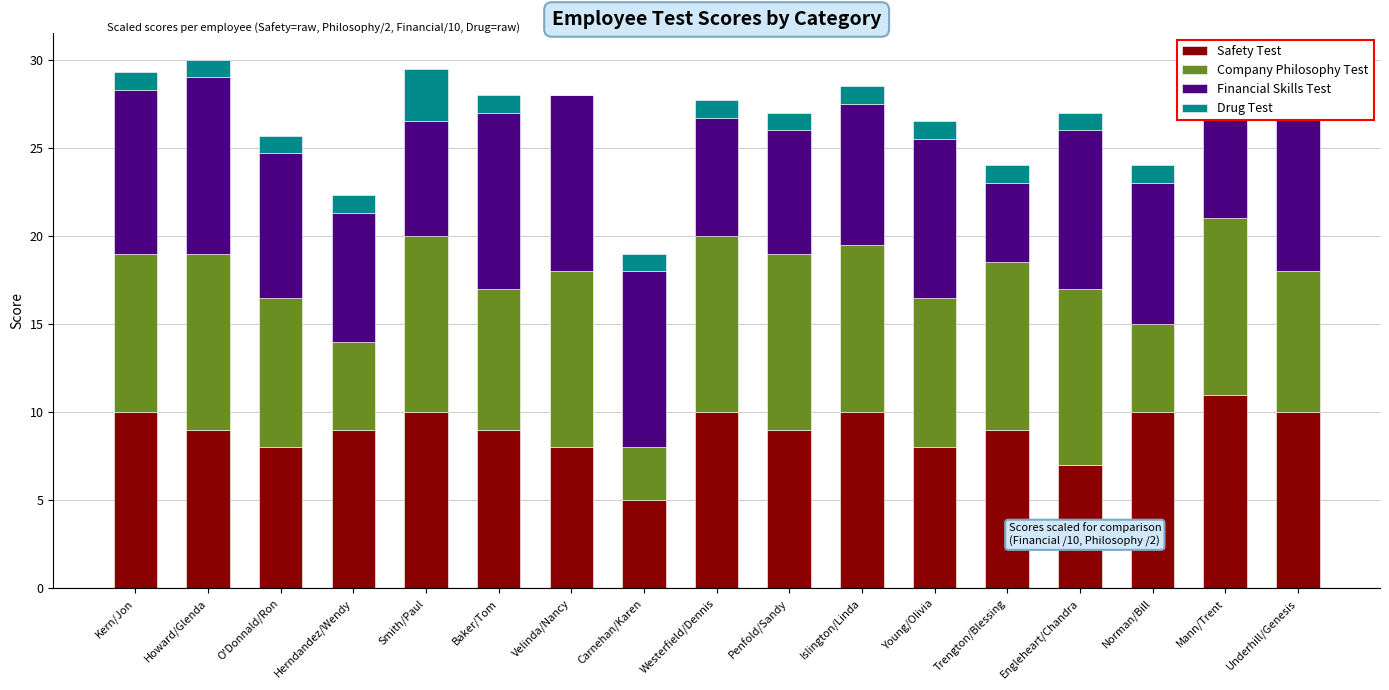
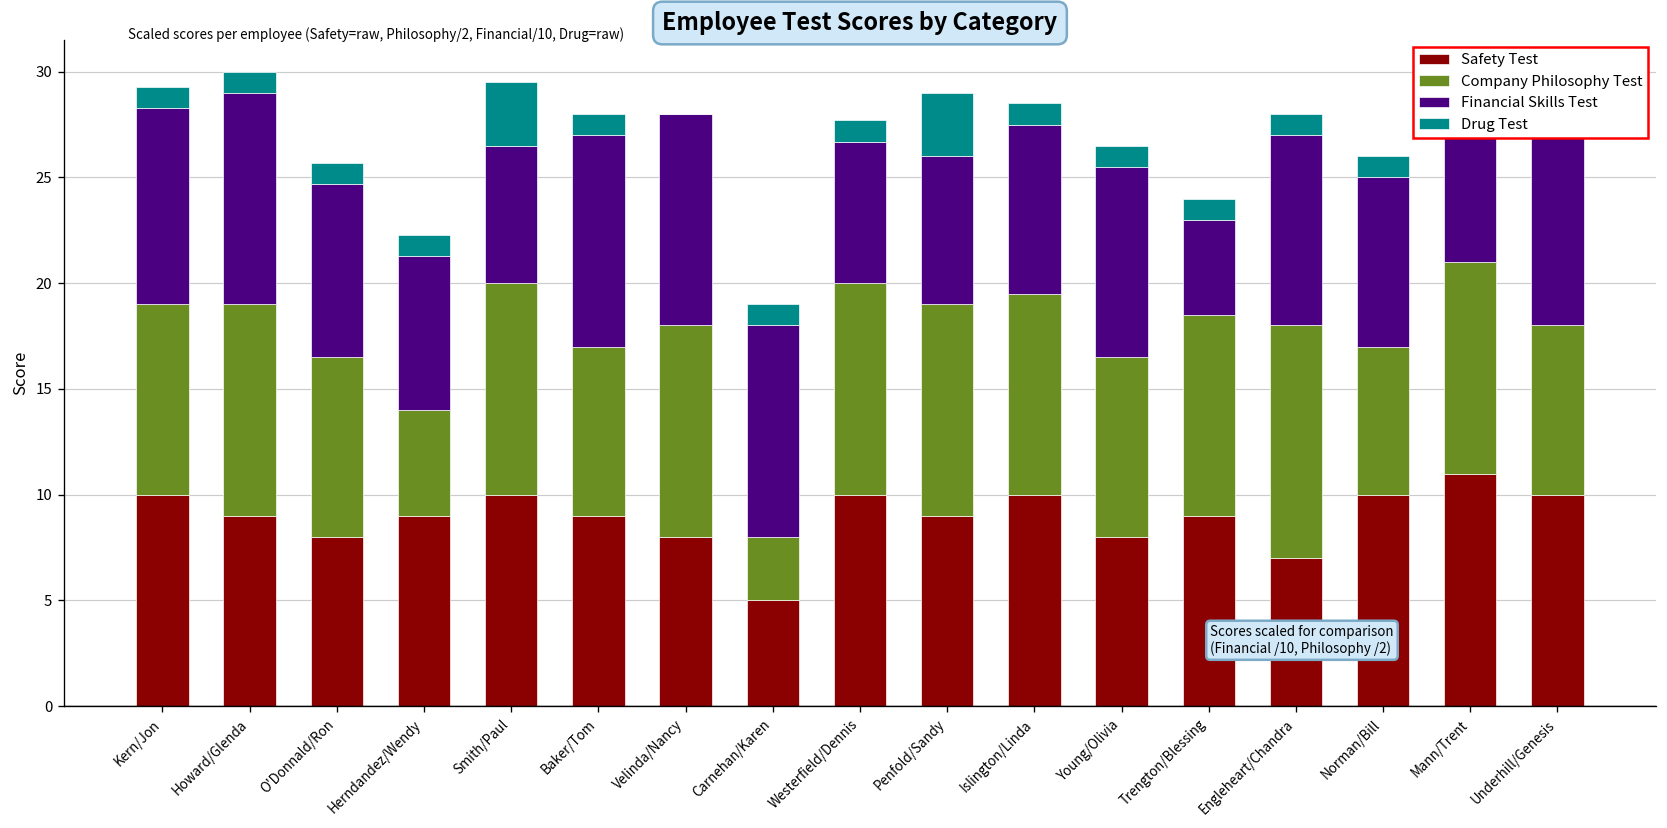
  {
    "Company Philosophy Test": {
      "Kern/Jon": 9.0,
      "Howard/Glenda": 10.0,
      "O'Donnald/Ron": 8.5,
      "Herndandez/Wendy": 5.0,
      "Smith/Paul": 10.0,
      "Baker/Tom": 8.0,
      "Velinda/Nancy": 10.0,
      "Carnehan/Karen": 3.0,
      "Westerfield/Dennis": 10.0,
      "Penfold/Sandy": 10.0,
      "Islington/Linda": 9.5,
      "Young/Olivia": 8.5,
      "Trengton/Blessing": 9.5,
-     "Engleheart/Chandra": 10.0,
-     "Norman/Bill": 5.0,
+     "Engleheart/Chandra": 11.0,
+     "Norman/Bill": 7.0,
      "Mann/Trent": 10.0,
      "Underhill/Genesis": 8.0
    },
    "Financial Skills Test": {
      "Kern/Jon": 9.3,
      "Howard/Glenda": 10.0,
      "O'Donnald/Ron": 8.2,
      "Herndandez/Wendy": 7.3,
      "Smith/Paul": 6.5,
      "Baker/Tom": 10.0,
      "Velinda/Nancy": 10.0,
      "Carnehan/Karen": 10.0,
      "Westerfield/Dennis": 6.7,
      "Penfold/Sandy": 7.0,
      "Islington/Linda": 8.0,
      "Young/Olivia": 9.0,
      "Trengton/Blessing": 4.5,
      "Engleheart/Chandra": 9.0,
      "Norman/Bill": 8.0
    },
    "Drug Test": {
      "Kern/Jon": 1,
      "Howard/Glenda": 1,
      "O'Donnald/Ron": 1,
      "Herndandez/Wendy": 1,
      "Smith/Paul": 3,
      "Baker/Tom": 1,
      "Velinda/Nancy": 0,
      "Carnehan/Karen": 1,
      "Westerfield/Dennis": 1,
-     "Penfold/Sandy": 1,
+     "Penfold/Sandy": 3,
      "Islington/Linda": 1,
      "Young/Olivia": 1,
      "Trengton/Blessing": 1,
      "Engleheart/Chandra": 1,
      "Norman/Bill": 1
    }
  }
